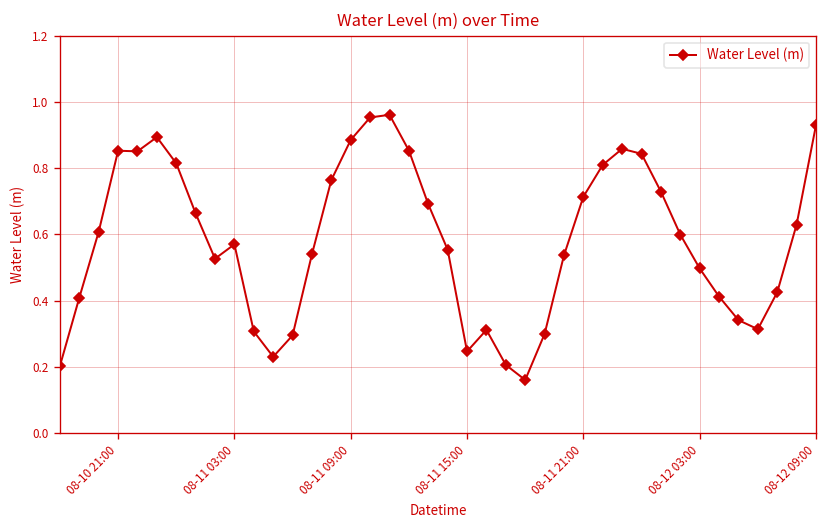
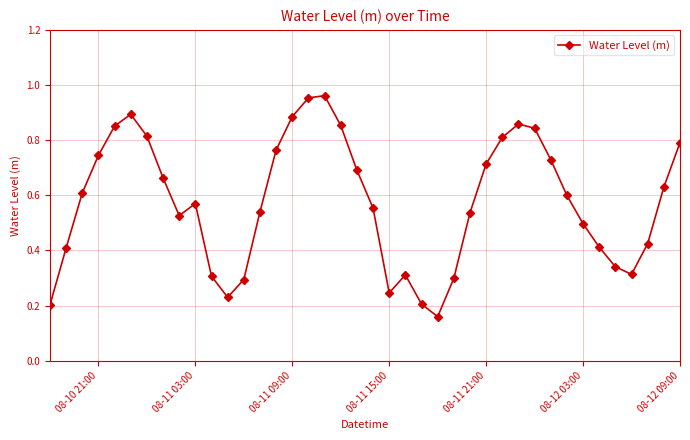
  {
-   "08-10 21:00": 0.85,
+   "08-10 21:00": 0.74,
    "08-11 03:00": 0.57,
    "08-11 09:00": 0.89,
    "08-11 15:00": 0.25,
    "08-11 21:00": 0.71,
    "08-12 03:00": 0.50,
-   "08-12 09:00": 0.93
+   "08-12 09:00": 0.79
  }
